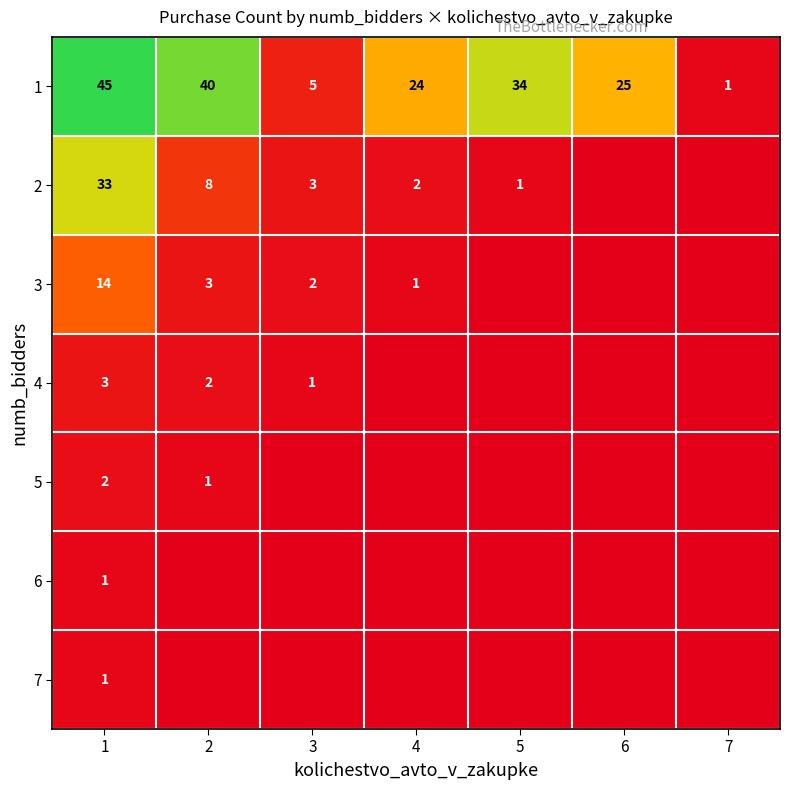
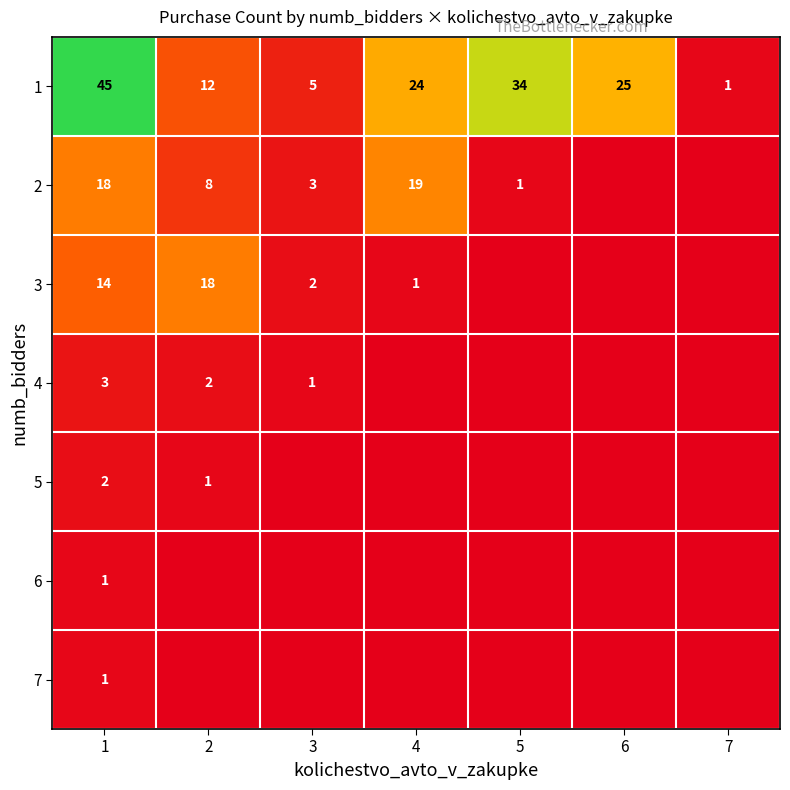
  {
    "1": {
      "1": 45,
-     "2": 40,
+     "2": 12,
      "3": 5,
      "4": 24,
      "5": 34,
      "6": 25,
      "7": 1
    },
    "2": {
-     "1": 33,
+     "1": 18,
      "2": 8,
      "3": 3,
-     "4": 2,
+     "4": 19,
      "5": 1
    },
    "3": {
      "1": 14,
-     "2": 3,
+     "2": 18,
      "3": 2,
      "4": 1
    },
    "4": {
      "1": 3,
      "2": 2,
      "3": 1
    },
    "5": {
      "1": 2,
      "2": 1
    },
    "6": {
      "1": 1
    },
    "7": {
      "1": 1
    }
  }
